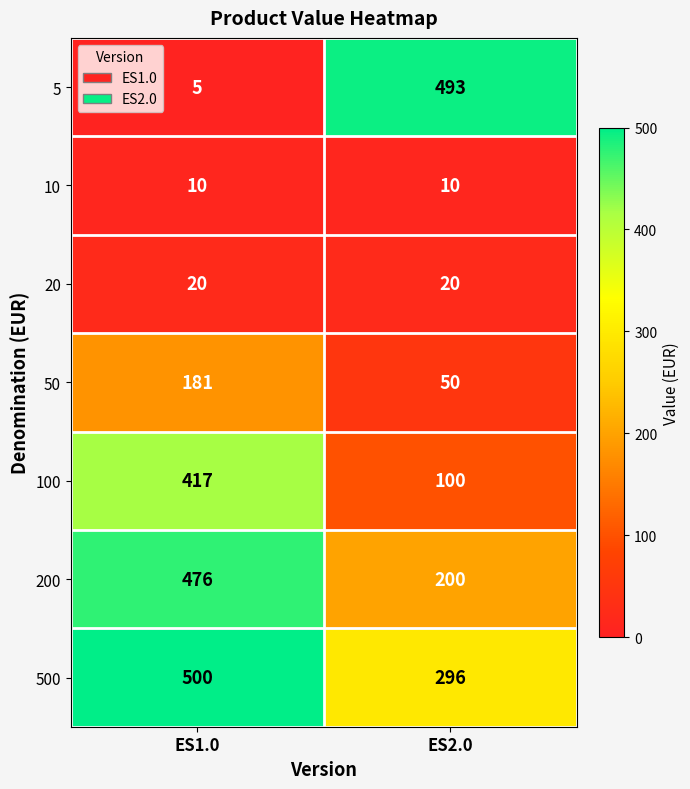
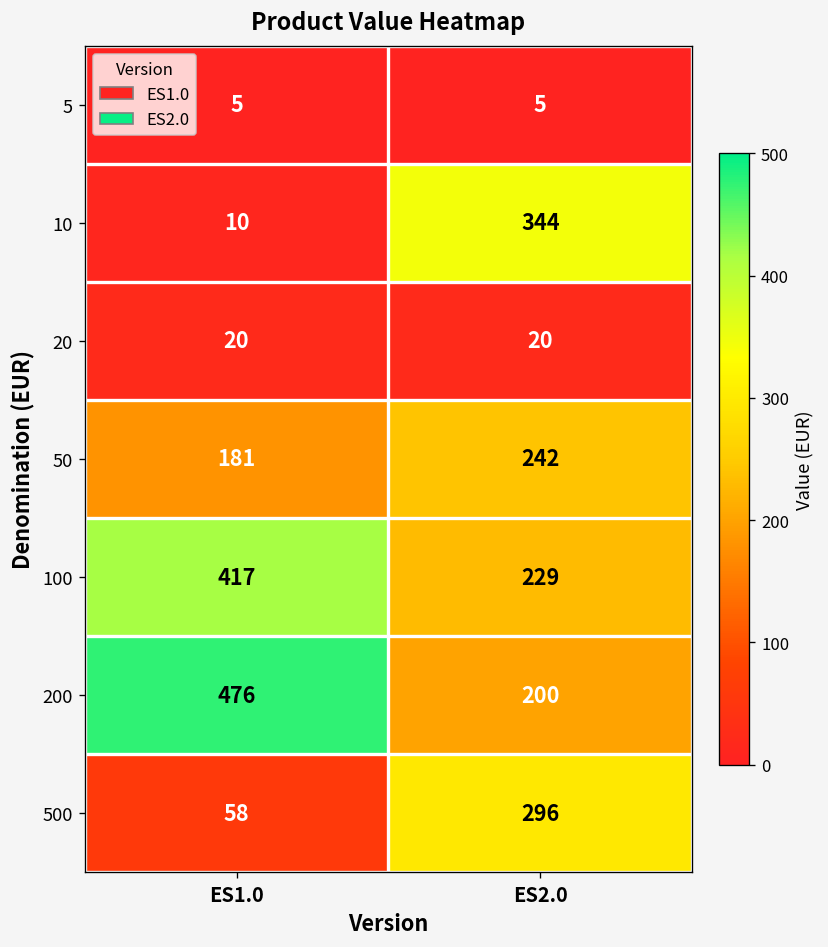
  {
    "5": {
      "ES1.0": 5,
-     "ES2.0": 493
+     "ES2.0": 5
    },
    "10": {
      "ES1.0": 10,
-     "ES2.0": 10
+     "ES2.0": 344
    },
    "20": {
      "ES1.0": 20,
      "ES2.0": 20
    },
    "50": {
      "ES1.0": 181,
-     "ES2.0": 50
+     "ES2.0": 242
    },
    "100": {
      "ES1.0": 417,
-     "ES2.0": 100
+     "ES2.0": 229
    },
    "200": {
      "ES1.0": 476,
      "ES2.0": 200
    },
    "500": {
-     "ES1.0": 500,
+     "ES1.0": 58,
      "ES2.0": 296
    }
  }
